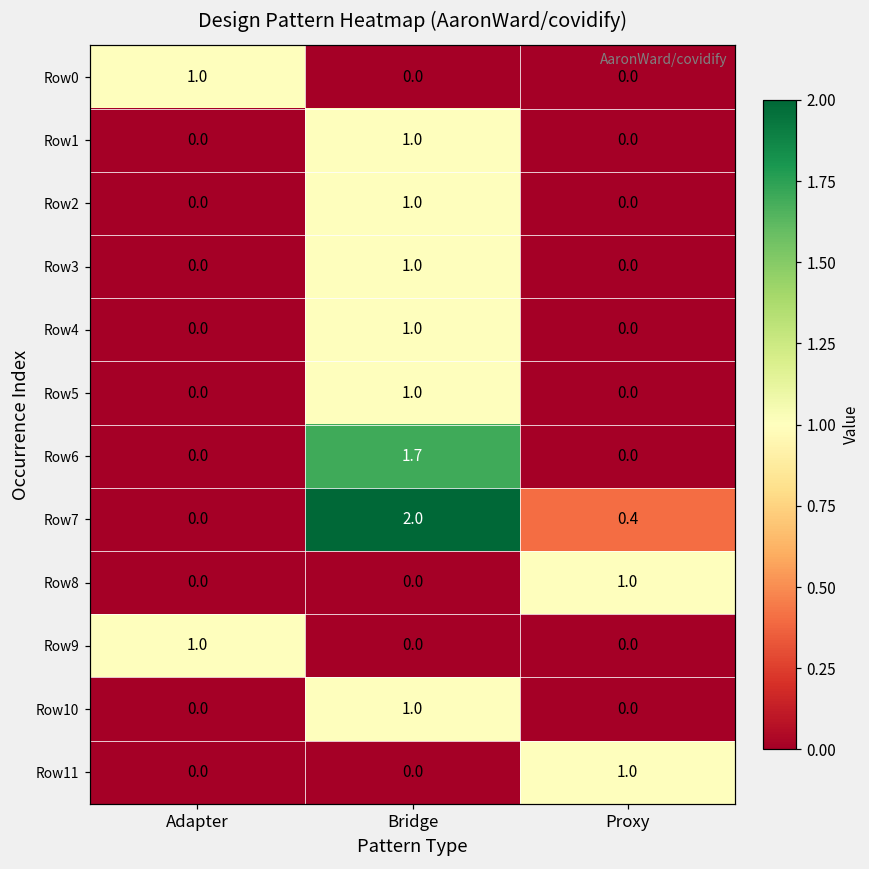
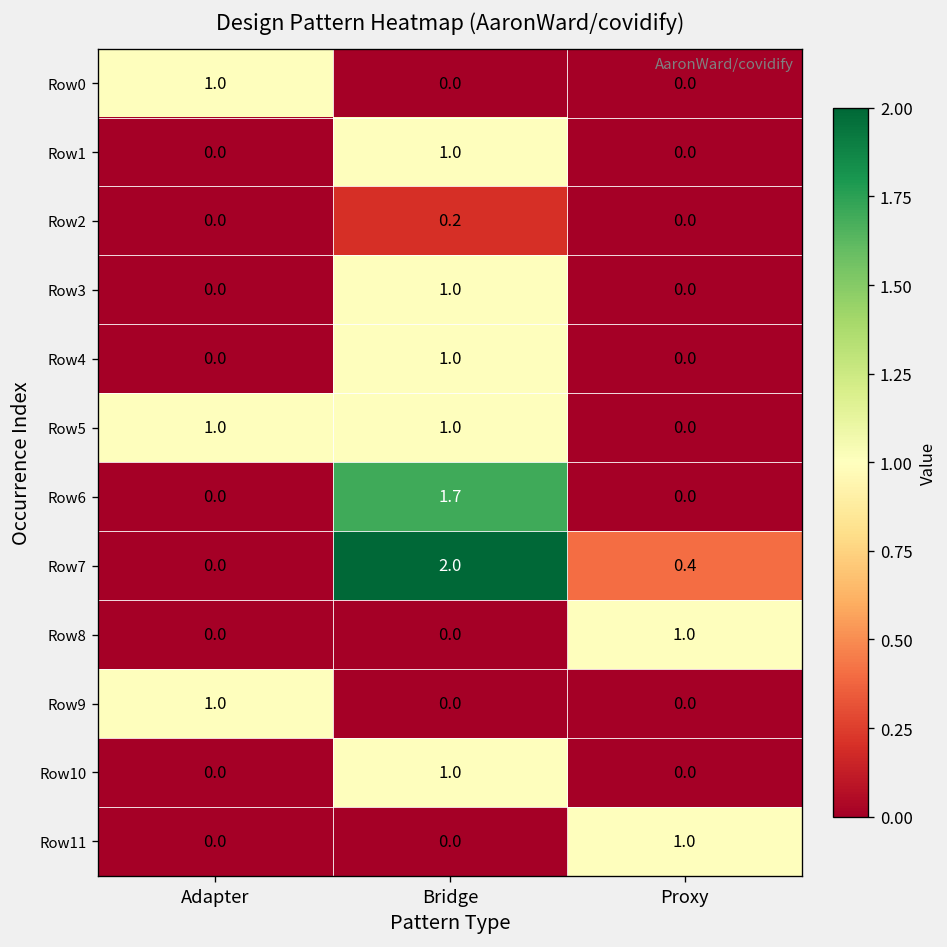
  {
    "Row0": {
      "Adapter": 1.0,
      "Bridge": 0.0
    },
    "Row1": {
      "Adapter": 0.0,
      "Bridge": 1.0,
      "Proxy": 0.0
    },
    "Row2": {
      "Adapter": 0.0,
-     "Bridge": 1.0,
+     "Bridge": 0.2,
      "Proxy": 0.0
    },
    "Row3": {
      "Adapter": 0.0,
      "Bridge": 1.0,
      "Proxy": 0.0
    },
    "Row4": {
      "Adapter": 0.0,
      "Bridge": 1.0,
      "Proxy": 0.0
    },
    "Row5": {
-     "Adapter": 0.0,
+     "Adapter": 1.0,
      "Bridge": 1.0,
      "Proxy": 0.0
    },
    "Row6": {
      "Adapter": 0.0,
      "Bridge": 1.7,
      "Proxy": 0.0
    },
    "Row7": {
      "Adapter": 0.0,
      "Bridge": 2.0,
      "Proxy": 0.4
    },
    "Row8": {
      "Adapter": 0.0,
      "Bridge": 0.0,
      "Proxy": 1.0
    },
    "Row9": {
      "Adapter": 1.0,
      "Bridge": 0.0,
      "Proxy": 0.0
    },
    "Row10": {
      "Adapter": 0.0,
      "Bridge": 1.0,
      "Proxy": 0.0
    },
    "Row11": {
      "Adapter": 0.0,
      "Bridge": 0.0,
      "Proxy": 1.0
    }
  }
